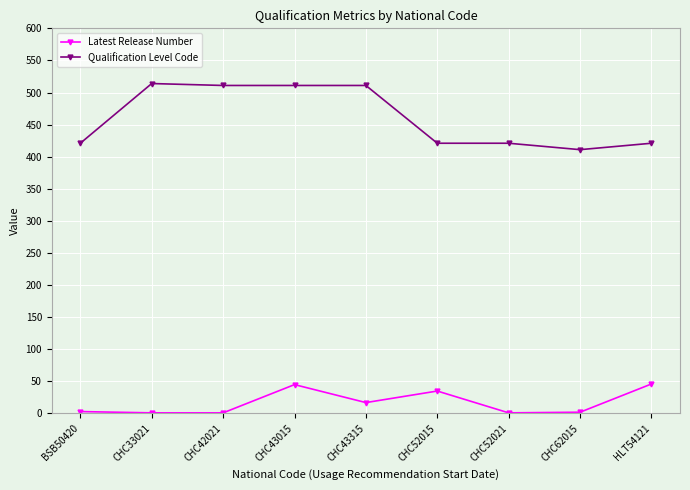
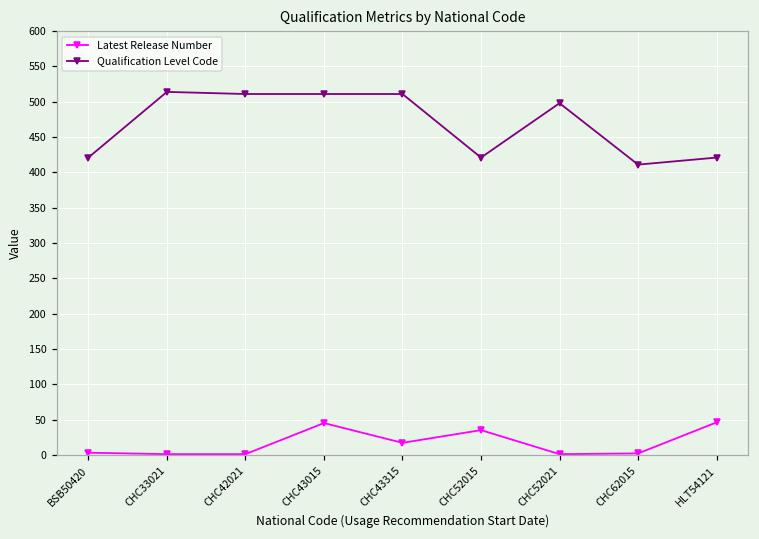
  {
    "Latest Release Number": {
      "BSB50420": 0,
      "CHC33021": 0,
      "CHC42021": 0,
      "CHC43015": 50,
      "CHC43315": 20,
      "CHC52015": 40,
      "CHC52021": 0,
      "CHC62015": 0,
      "HLT54121": 50
    },
    "Qualification Level Code": {
      "BSB50420": 420,
      "CHC33021": 510,
      "CHC42021": 510,
      "CHC43015": 510,
      "CHC43315": 510,
      "CHC52015": 420,
-     "CHC52021": 420,
+     "CHC52021": 500,
      "CHC62015": 410,
      "HLT54121": 420
    }
  }
